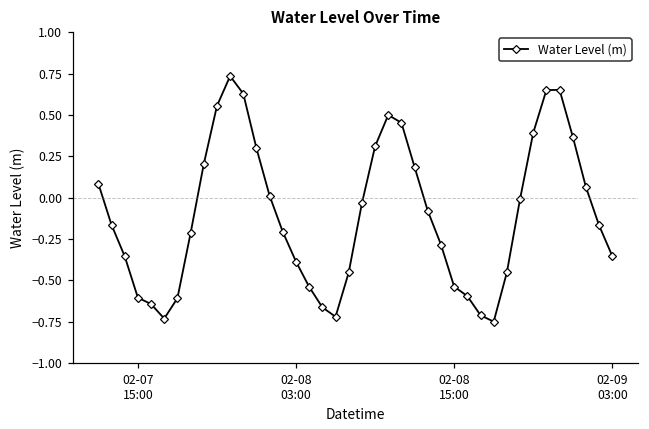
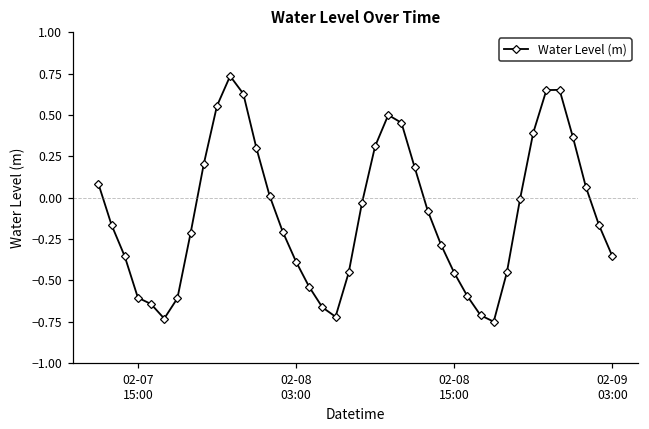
  {
    "02-07 15:00": -0.60,
    "02-08 03:00": -0.39,
-   "02-08 15:00": -0.54,
+   "02-08 15:00": -0.45,
    "02-09 03:00": -0.35
  }
